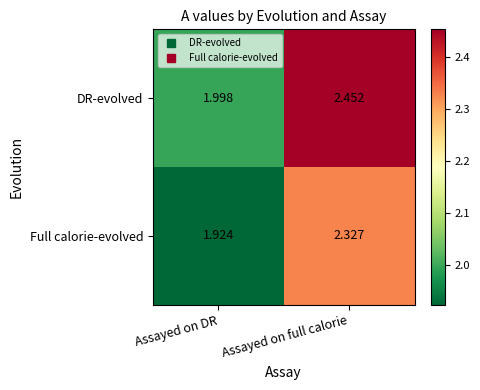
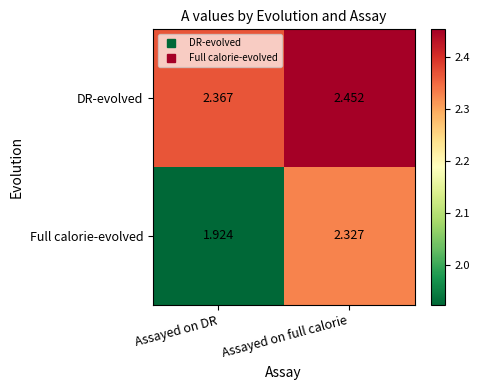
  {
    "DR-evolved": {
-     "Assayed on DR": 1.998,
+     "Assayed on DR": 2.367,
      "Assayed on full calorie": 2.452
    },
    "Full calorie-evolved": {
      "Assayed on DR": 1.924,
      "Assayed on full calorie": 2.327
    }
  }
